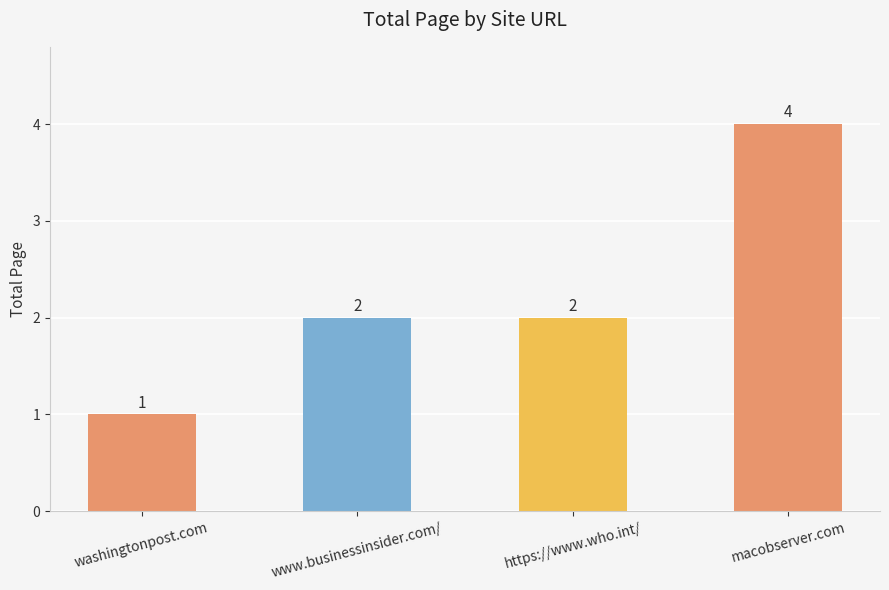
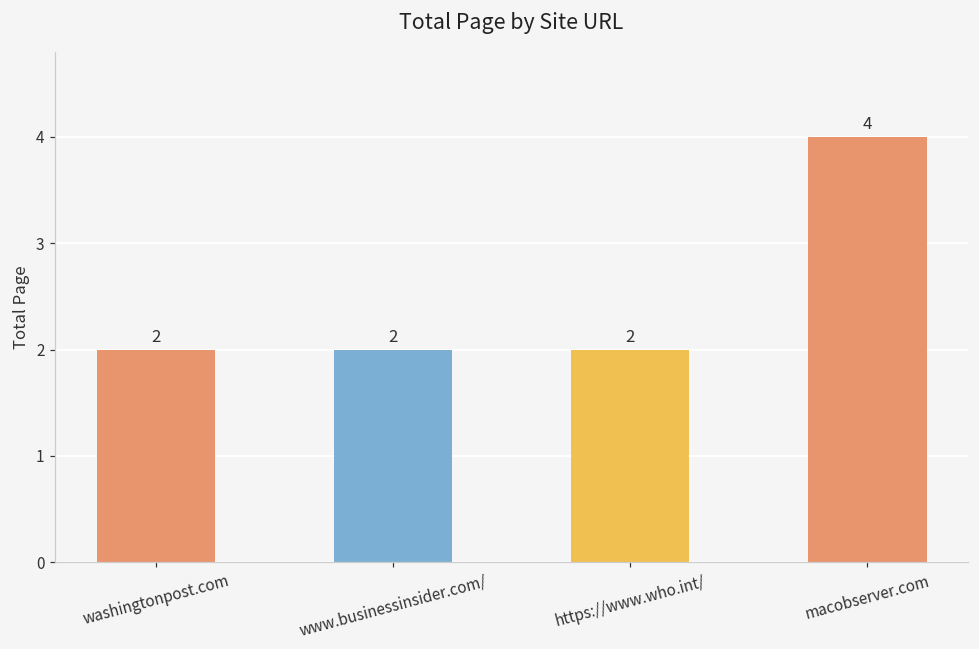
  {
-   "washingtonpost.com": 1,
+   "washingtonpost.com": 2,
    "www.businessinsider.com/": 2,
    "https://www.who.int/": 2,
    "macobserver.com": 4
  }
